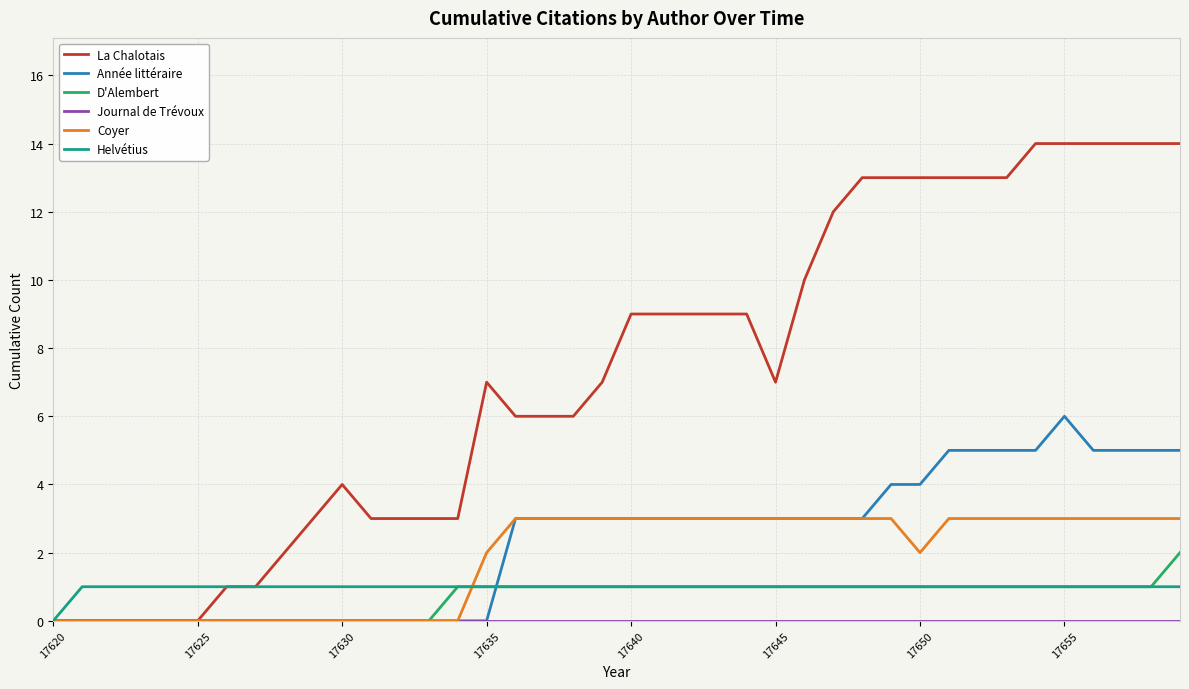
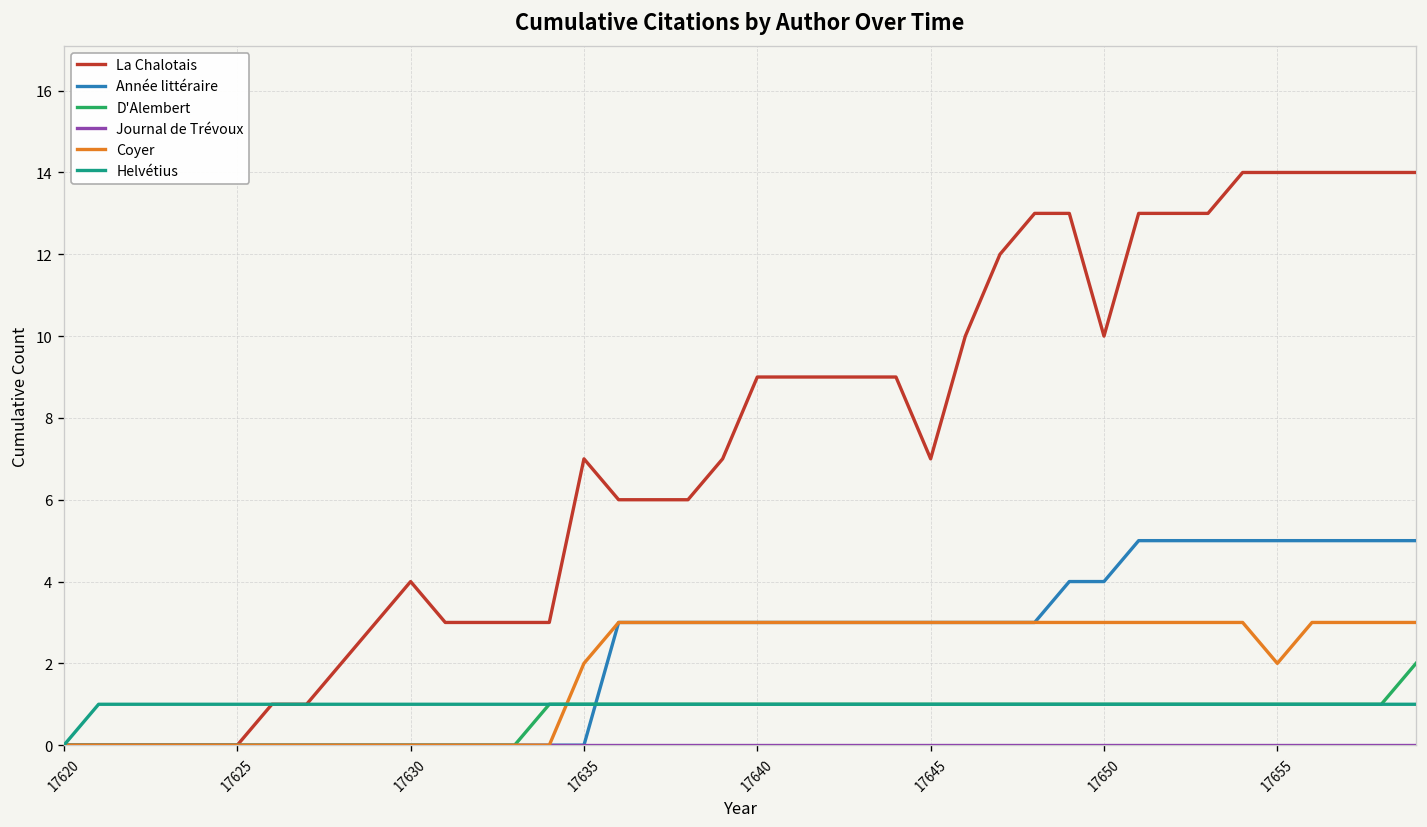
  {
    "La Chalotais": {
      "17630": 4,
      "17635": 7,
      "17640": 9,
      "17645": 7,
-     "17650": 13,
+     "17650": 10,
      "17655": 14
    },
    "Année littéraire": {
      "17650": 4,
-     "17655": 6
+     "17655": 5
    },
    "Journal de Trévoux": {
      "17640": 0,
      "17645": 0,
      "17650": 0,
      "17655": 0
    },
    "Coyer": {
      "17635": 2,
-     "17650": 2,
-     "17655": 3
+     "17650": 3,
+     "17655": 2
    }
  }
